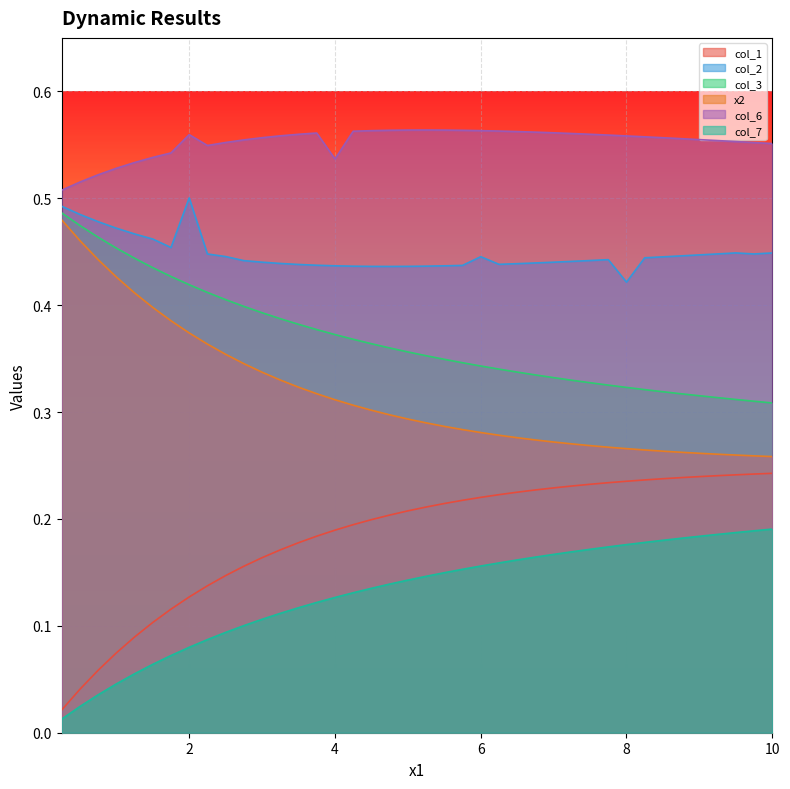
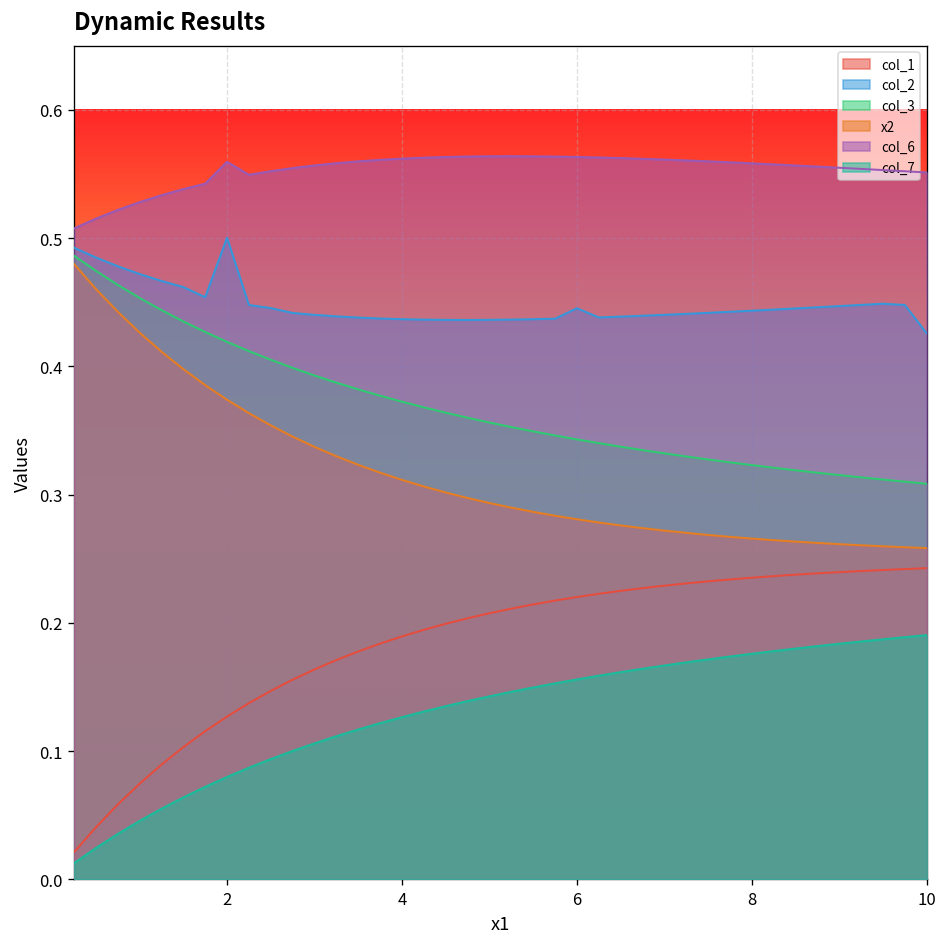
  {
    "col_2": {
      "2": 0.500,
      "4": 0.437,
      "6": 0.445,
-     "8": 0.422,
-     "10": 0.449
+     "8": 0.443,
+     "10": 0.426
    },
    "col_6": {
      "2": 0.560,
-     "4": 0.537,
+     "4": 0.562,
      "6": 0.563,
      "8": 0.558,
      "10": 0.551
    }
  }
